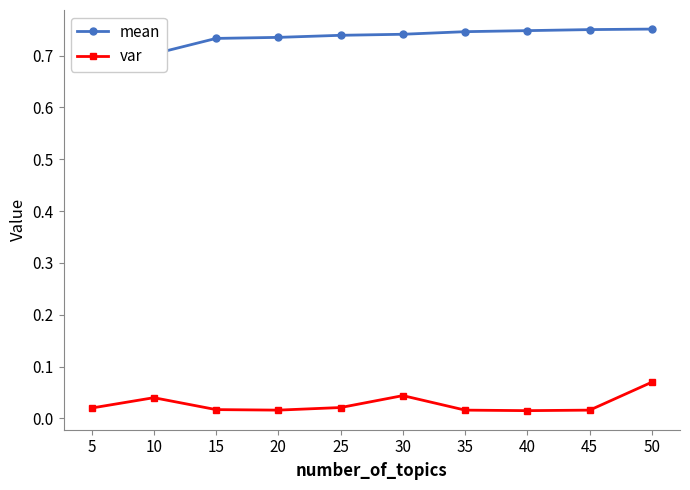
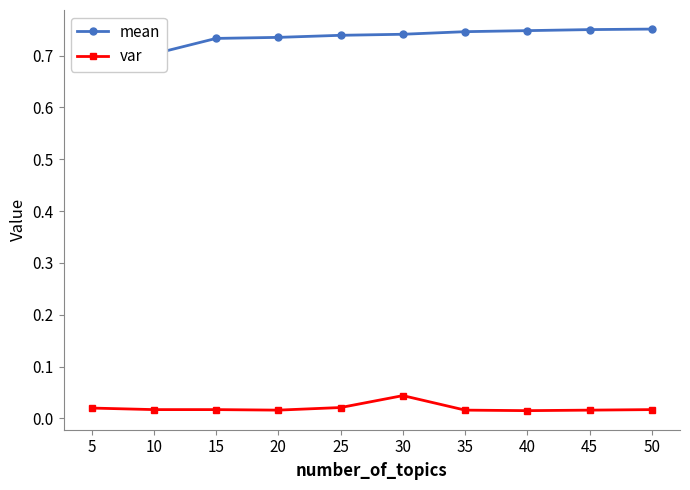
  {
    "mean": {
      "15": 0.73,
      "20": 0.74,
      "25": 0.74,
      "30": 0.74,
      "35": 0.75,
      "40": 0.75,
      "45": 0.75,
      "50": 0.75
    },
    "var": {
      "5": 0.02,
-     "10": 0.04,
+     "10": 0.02,
      "15": 0.02,
      "20": 0.02,
      "25": 0.02,
      "30": 0.04,
      "35": 0.02,
      "40": 0.02,
      "45": 0.02,
-     "50": 0.07
+     "50": 0.02
    }
  }
